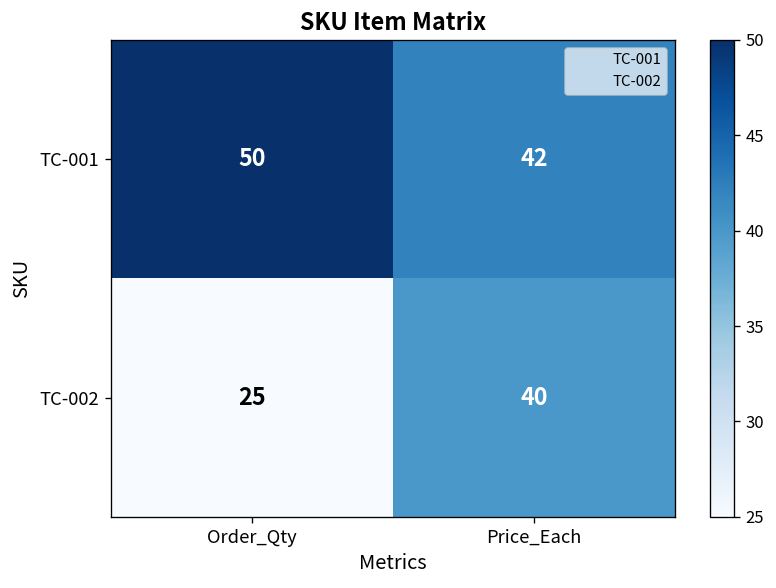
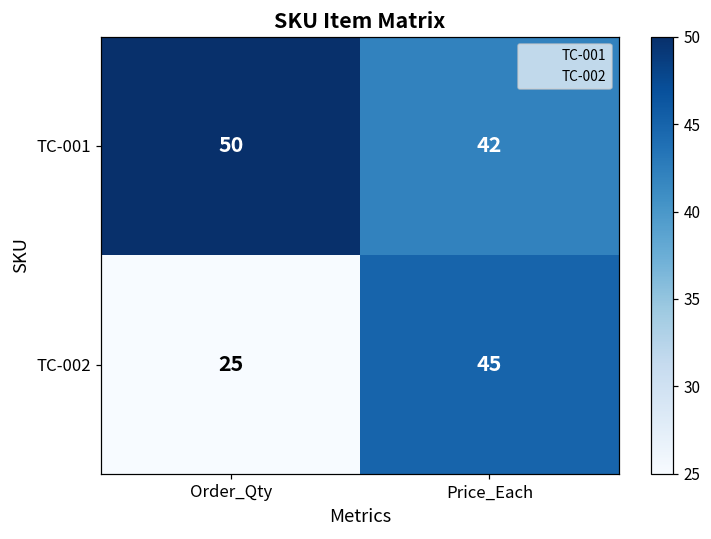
  {
    "TC-001": {
      "Order_Qty": 50,
      "Price_Each": 42
    },
    "TC-002": {
      "Order_Qty": 25,
-     "Price_Each": 40
+     "Price_Each": 45
    }
  }
